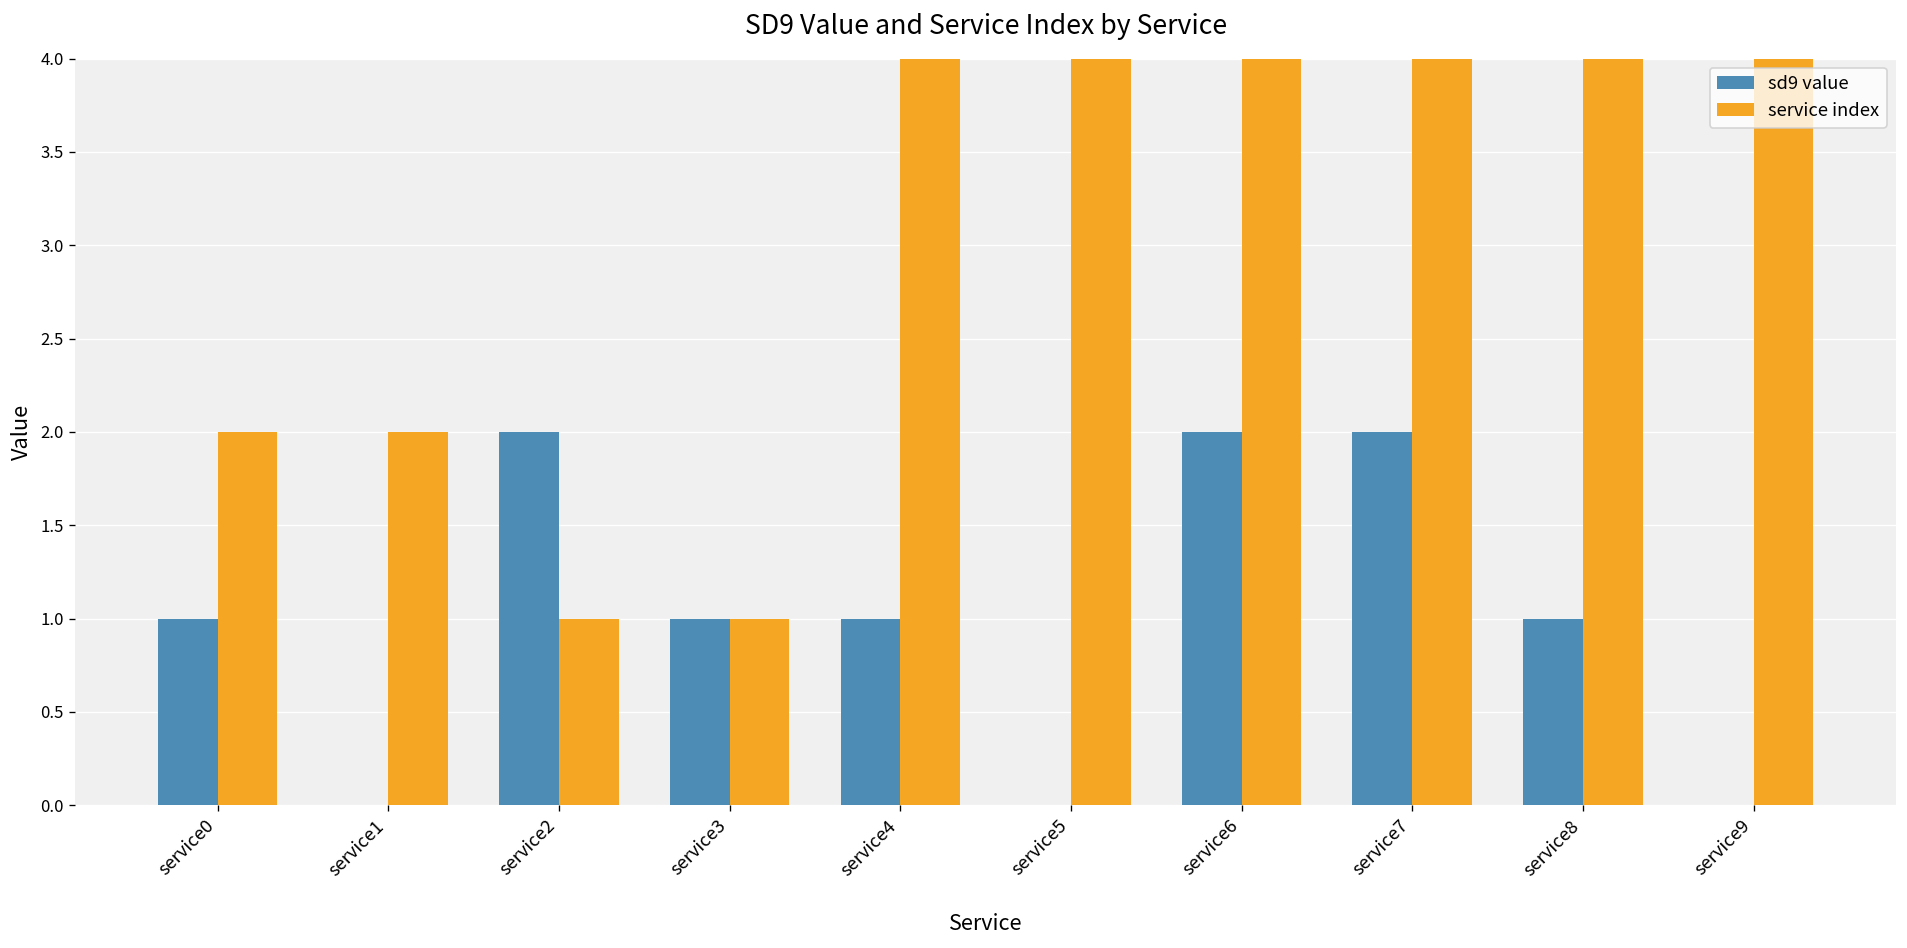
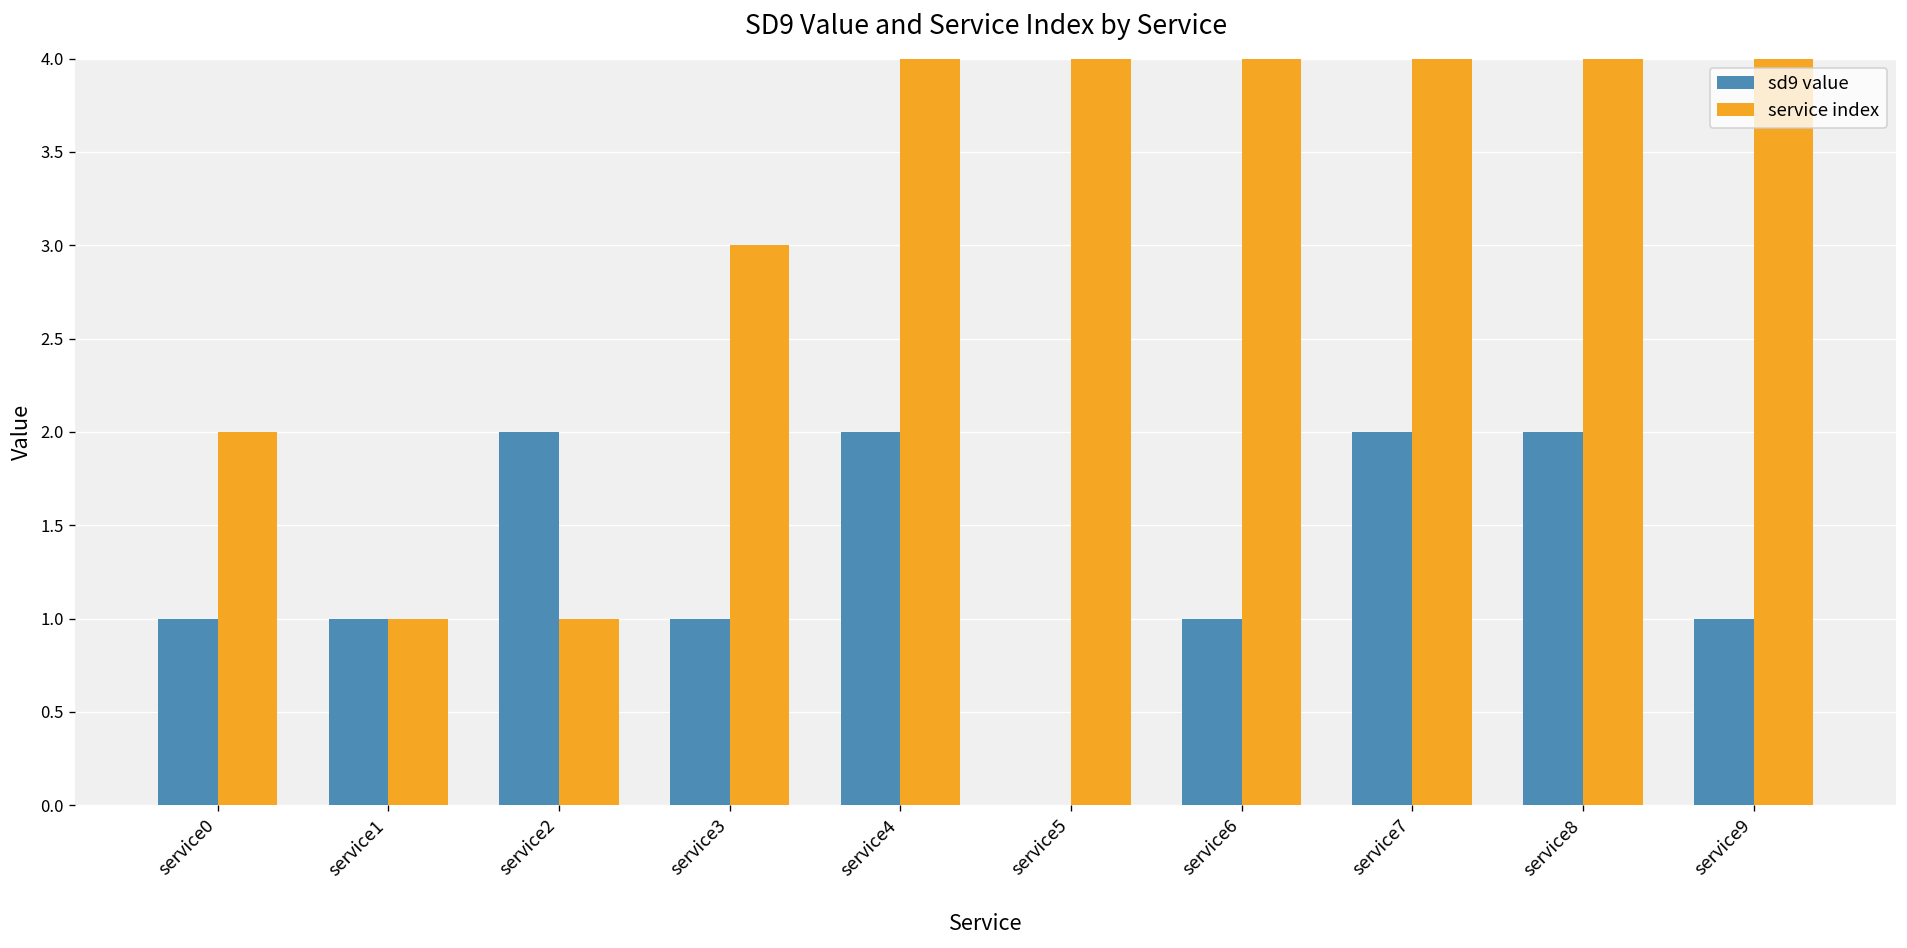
  {
    "sd9 value": {
      "service0": 1,
-     "service1": 0,
+     "service1": 1,
      "service2": 2,
      "service3": 1,
-     "service4": 1,
+     "service4": 2,
      "service5": 0,
-     "service6": 2,
+     "service6": 1,
      "service7": 2,
-     "service8": 1,
-     "service9": 0
+     "service8": 2,
+     "service9": 1
    },
    "service index": {
      "service0": 2,
-     "service1": 2,
+     "service1": 1,
      "service2": 1,
-     "service3": 1,
+     "service3": 3,
      "service4": 4
    }
  }
